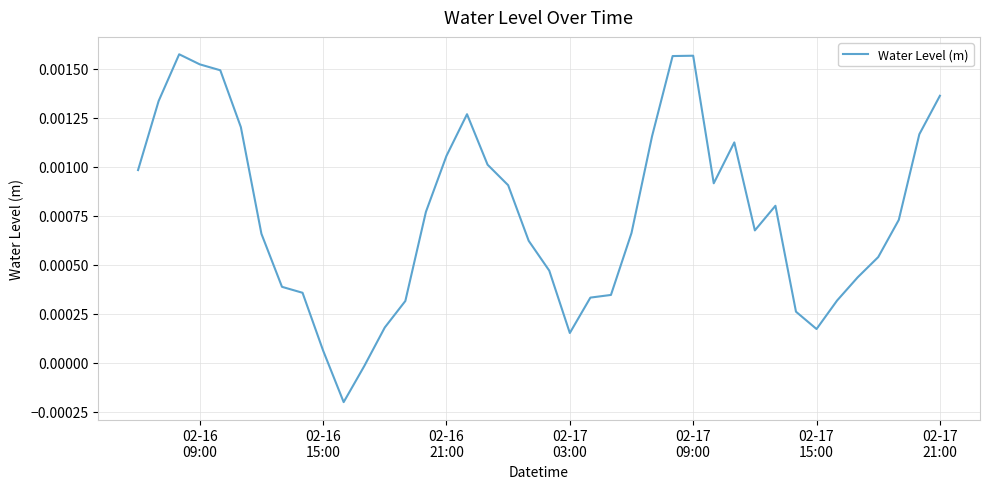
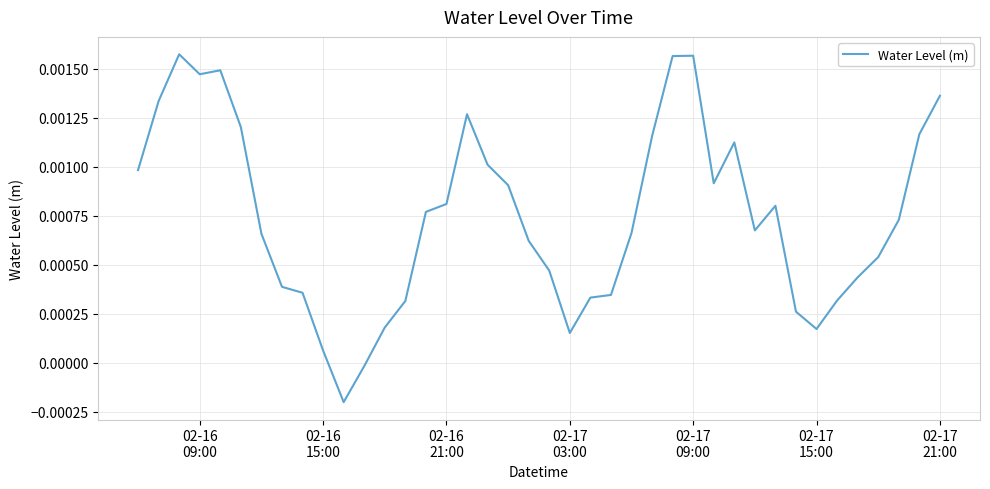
  {
-   "02-16 09:00": 0.00152,
+   "02-16 09:00": 0.00147,
    "02-16 15:00": 0.00006,
-   "02-16 21:00": 0.00105,
+   "02-16 21:00": 0.00081,
    "02-17 03:00": 0.00015,
    "02-17 09:00": 0.00157,
    "02-17 15:00": 0.00017,
    "02-17 21:00": 0.00136
  }
